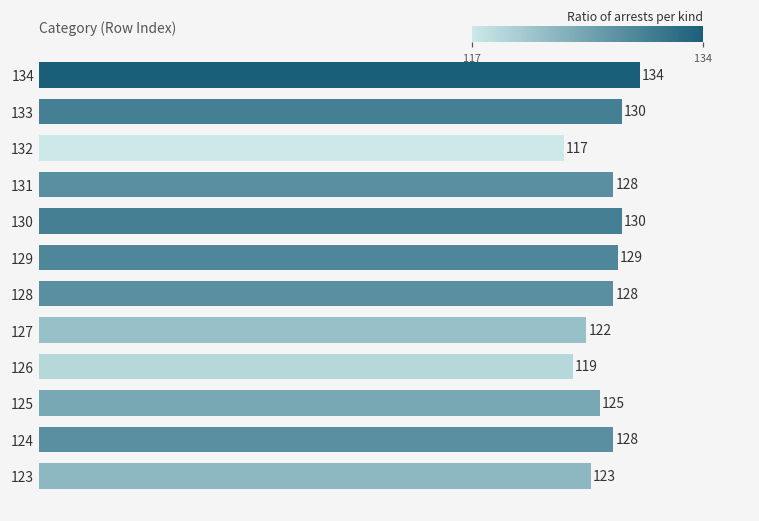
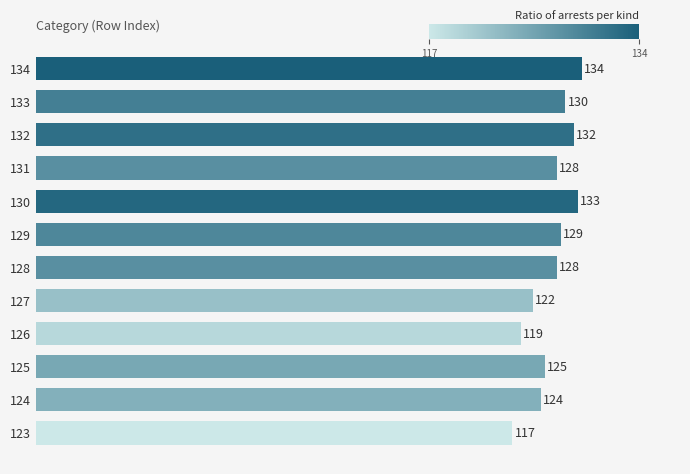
  {
    "134": 134,
    "133": 130,
-   "132": 117,
+   "132": 132,
    "131": 128,
-   "130": 130,
+   "130": 133,
    "129": 129,
    "128": 128,
    "127": 122,
    "126": 119,
    "125": 125,
-   "124": 128,
-   "123": 123
+   "124": 124,
+   "123": 117
  }
